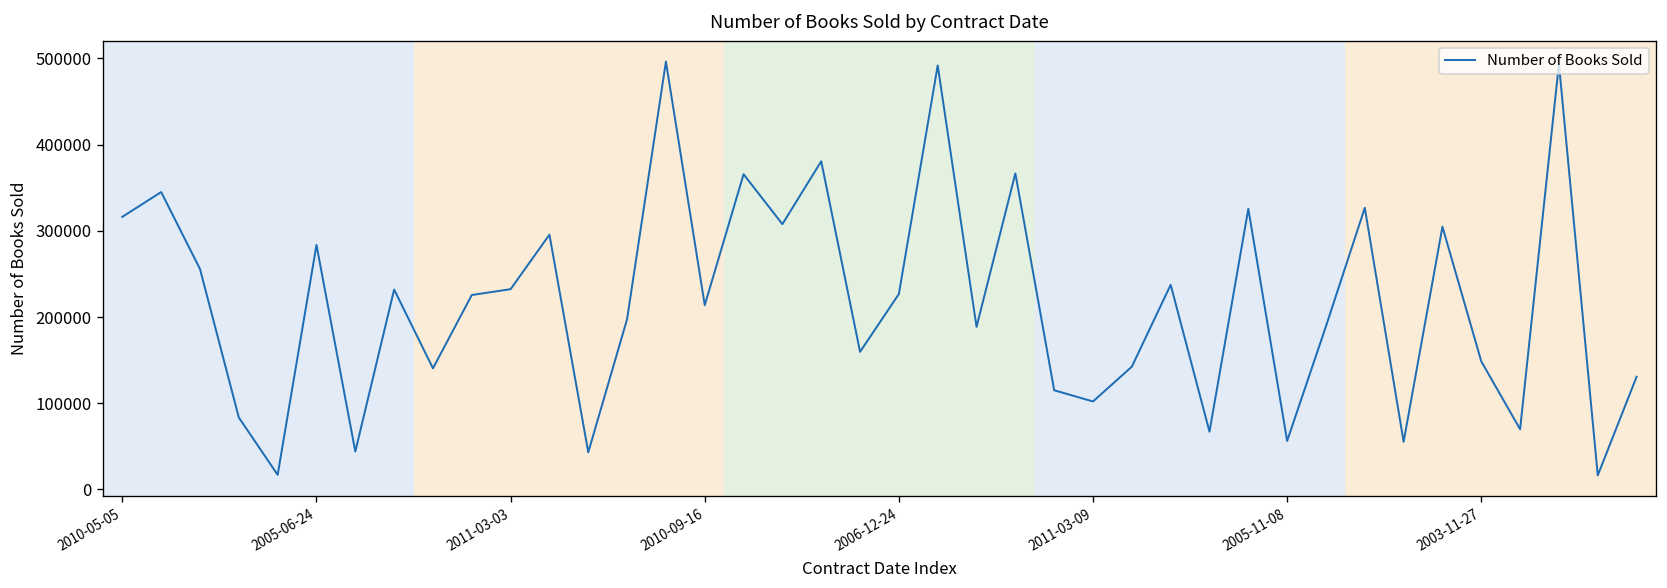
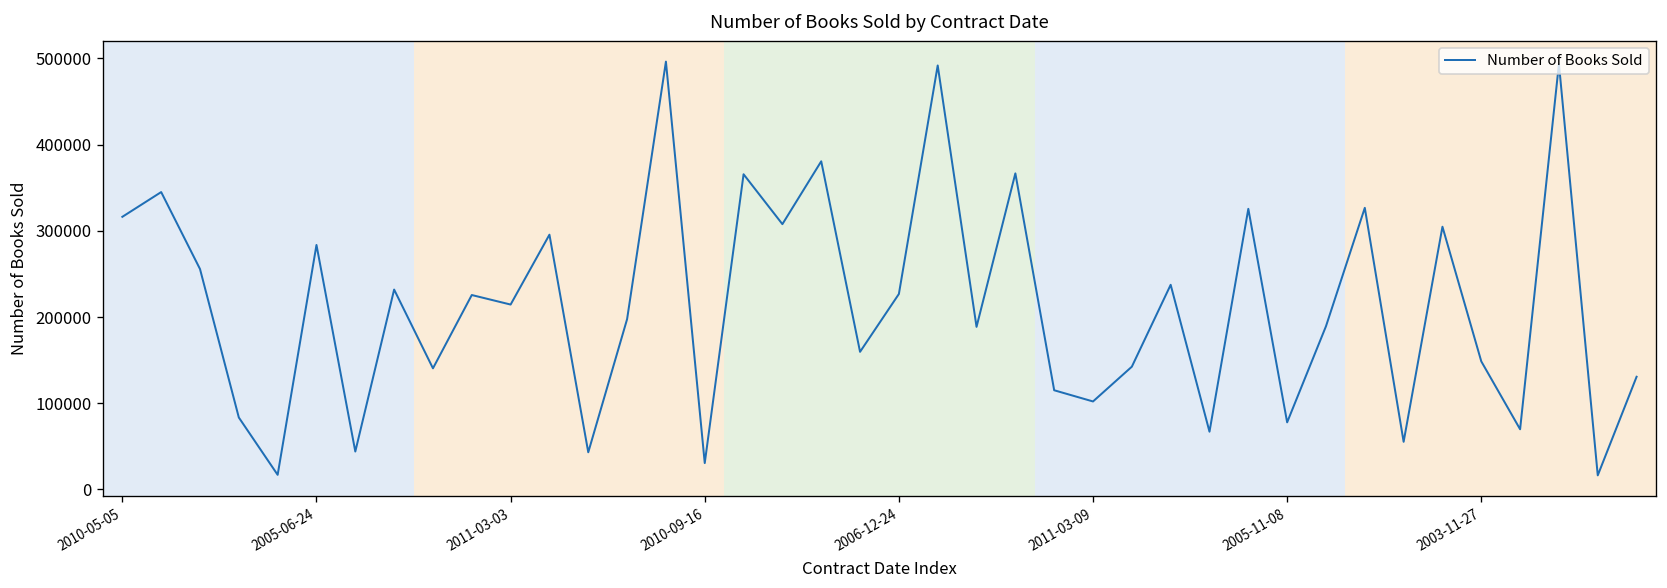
  {
    "2010-05-05": 320000,
    "2005-06-24": 280000,
-   "2011-03-03": 230000,
-   "2010-09-16": 210000,
+   "2011-03-03": 210000,
+   "2010-09-16": 30000,
    "2006-12-24": 230000,
    "2011-03-09": 100000,
-   "2005-11-08": 60000,
+   "2005-11-08": 80000,
    "2003-11-27": 150000
  }
